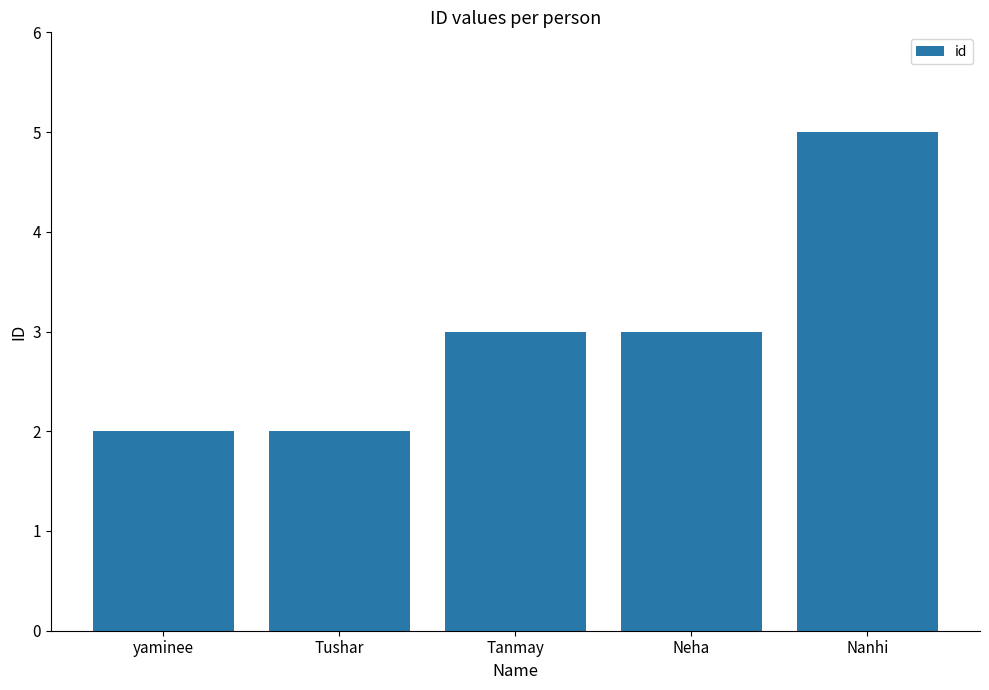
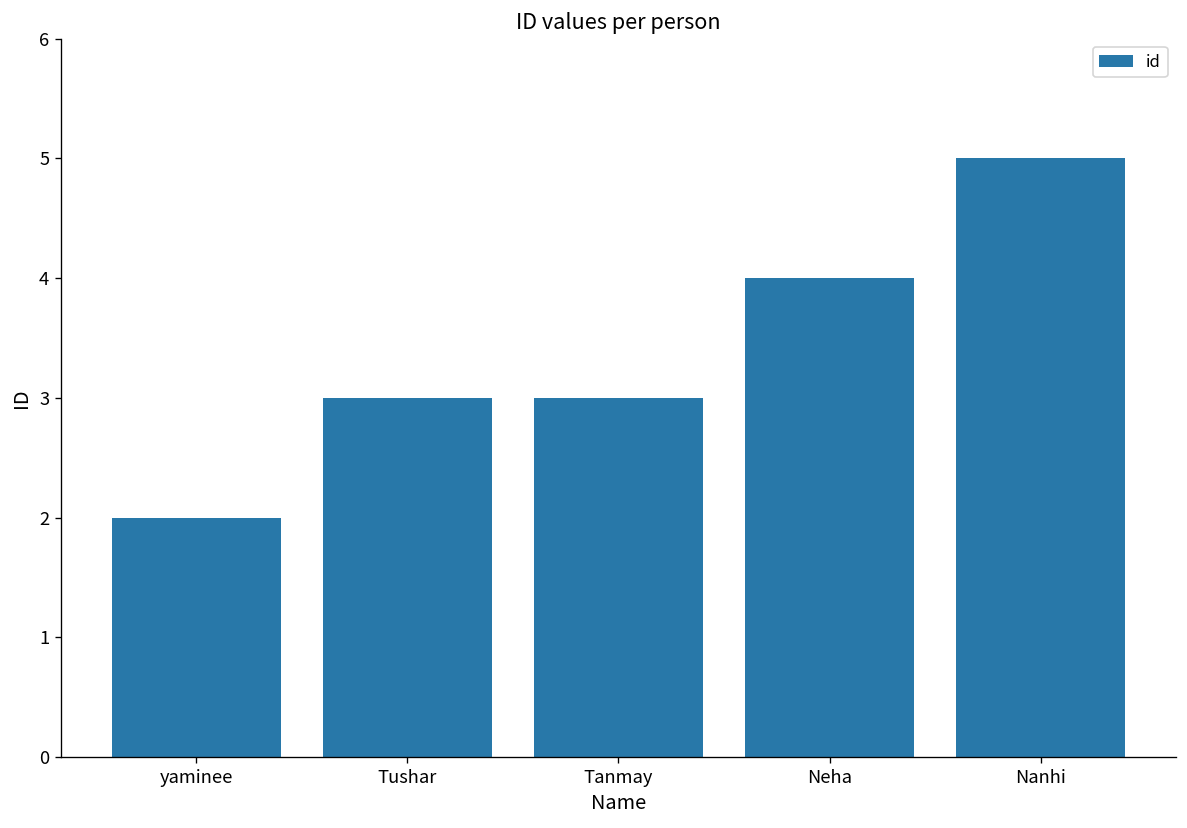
  {
    "yaminee": 2,
-   "Tushar": 2,
+   "Tushar": 3,
    "Tanmay": 3,
-   "Neha": 3,
+   "Neha": 4,
    "Nanhi": 5
  }
